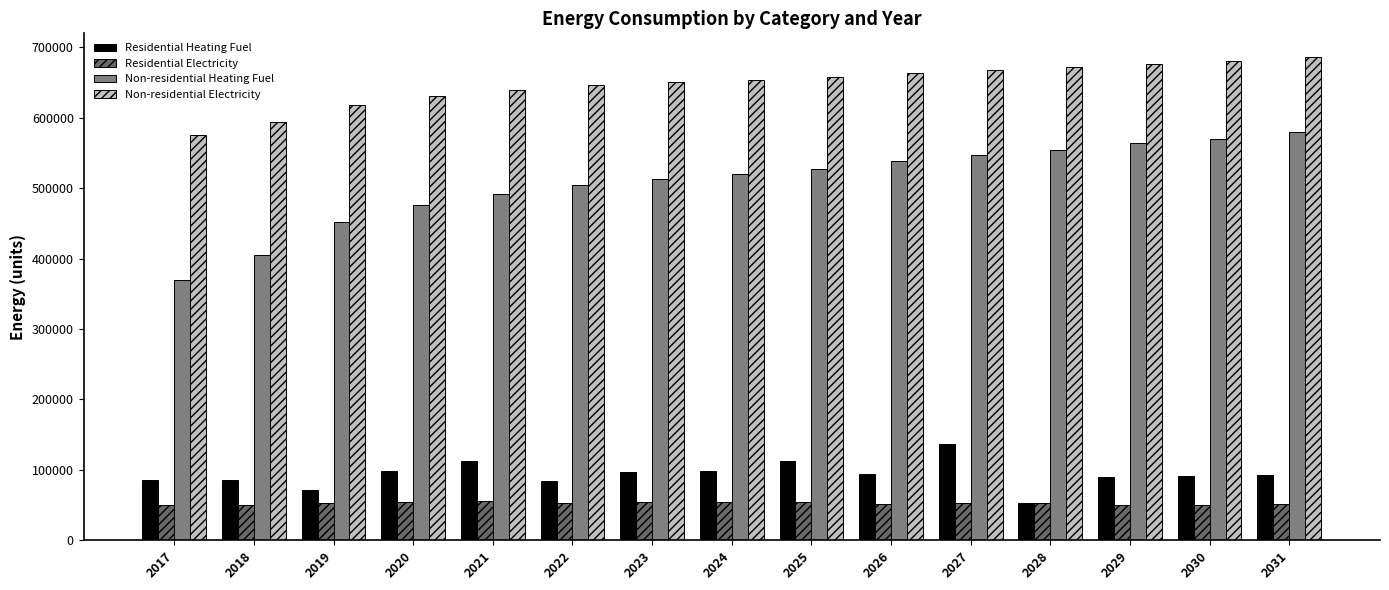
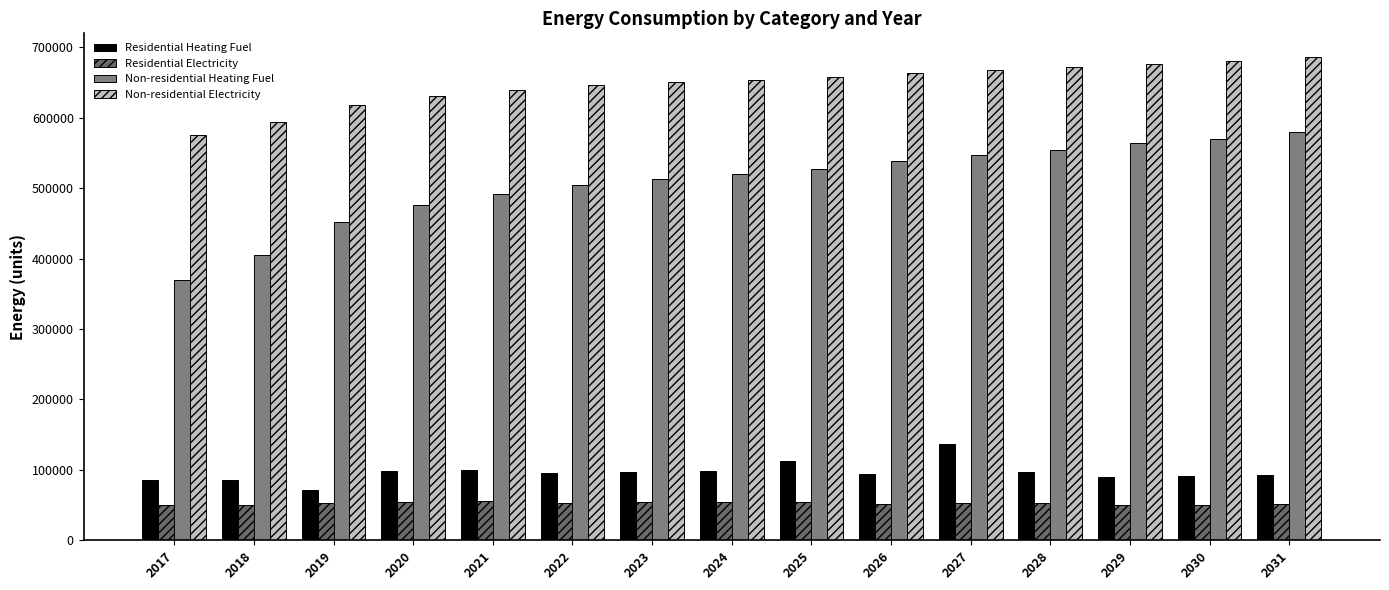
  {
    "Residential Heating Fuel": {
      "2017": 80000,
      "2018": 90000,
      "2019": 70000,
      "2020": 100000,
-     "2021": 110000,
-     "2022": 80000,
+     "2021": 100000,
+     "2022": 100000,
      "2023": 100000,
      "2024": 100000,
      "2025": 110000,
      "2026": 90000,
      "2027": 140000,
-     "2028": 50000,
+     "2028": 100000,
      "2029": 90000,
      "2030": 90000,
      "2031": 90000
    },
    "Non-residential Electricity": {
      "2017": 580000,
      "2018": 590000,
      "2019": 620000,
      "2020": 630000,
      "2021": 640000,
      "2022": 650000,
      "2023": 650000,
      "2024": 650000,
      "2025": 660000,
      "2026": 660000,
      "2027": 670000,
      "2028": 670000,
      "2029": 680000,
      "2030": 680000,
      "2031": 690000
    }
  }
